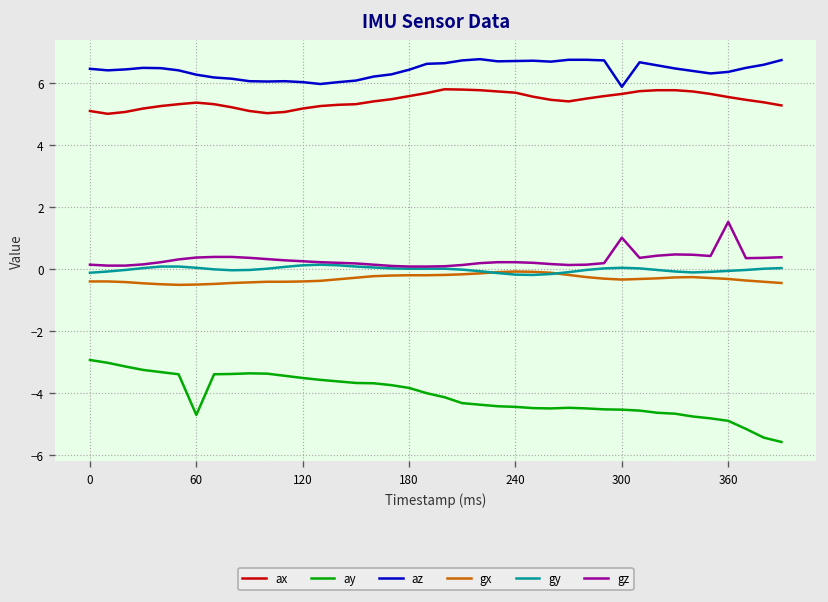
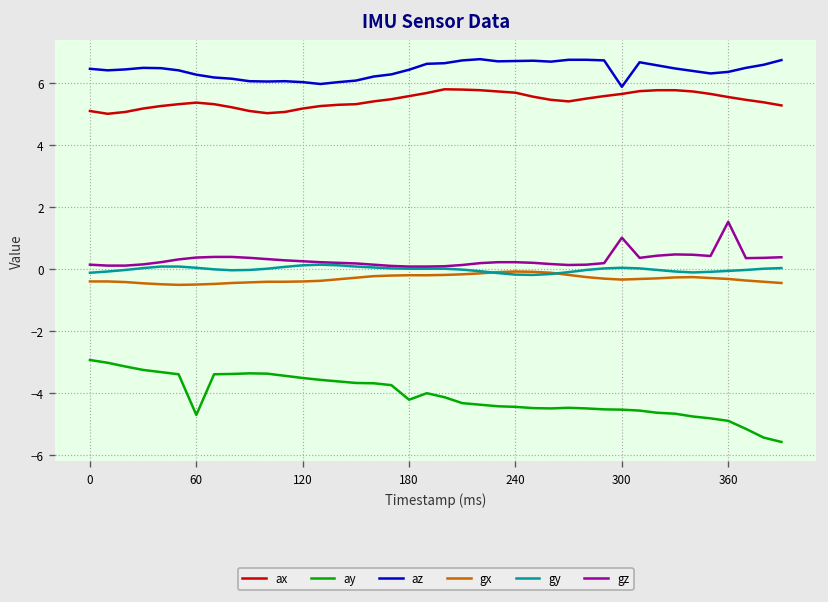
  {
    "ax": {
      "0": 5.1,
      "60": 5.4,
      "120": 5.2,
      "180": 5.6,
      "240": 5.7,
      "300": 5.6,
      "360": 5.5
    },
    "ay": {
      "0": -2.9,
      "60": -4.7,
      "120": -3.5,
-     "180": -3.8,
+     "180": -4.2,
      "240": -4.4,
      "300": -4.5,
      "360": -4.9
    },
    "az": {
      "0": 6.5,
      "60": 6.3,
      "120": 6.0,
      "180": 6.4,
      "240": 6.7,
      "300": 5.9,
      "360": 6.4
    },
    "gx": {
      "0": -0.4,
      "60": -0.5,
      "120": -0.4,
      "180": -0.2,
      "240": -0.1,
      "300": -0.3,
      "360": -0.3
    },
    "gy": {
      "0": -0.1,
      "60": 0.0,
      "120": 0.1,
      "240": -0.2,
      "300": 0.0,
      "360": -0.1
    },
    "gz": {
      "0": 0.1,
      "60": 0.4,
      "120": 0.3,
      "240": 0.2,
      "300": 1.0,
      "360": 1.5
    }
  }
